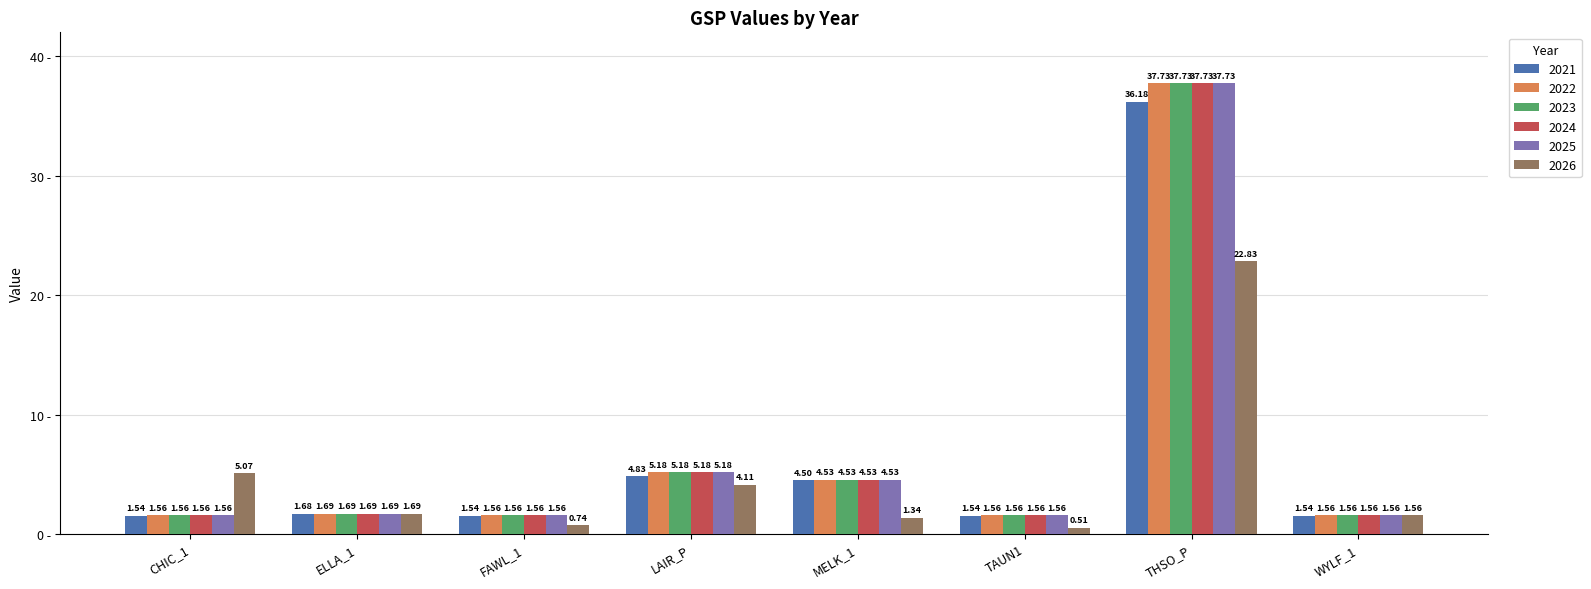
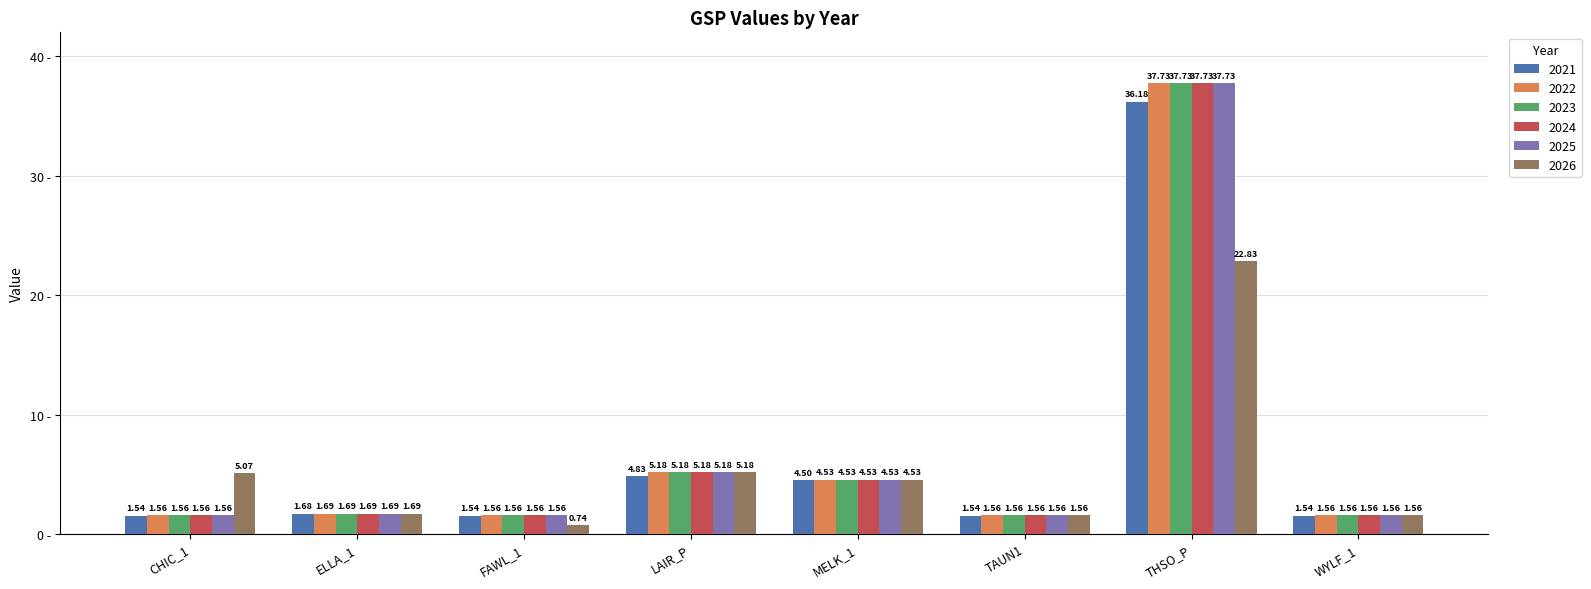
  {
    "2023": {
      "CHIC_1": 1.56,
      "ELLA_1": 1.69,
      "FAWL_1": 1.56,
      "LAIR_P": 5.18,
      "MELK_1": 4.53,
      "TAUN1": 1.56,
      "THSO_P": 37.73,
      "WYLF_1": 1.56
    },
    "2026": {
      "CHIC_1": 5.07,
      "ELLA_1": 1.69,
      "FAWL_1": 0.74,
-     "LAIR_P": 4.11,
-     "MELK_1": 1.34,
-     "TAUN1": 0.51,
+     "LAIR_P": 5.18,
+     "MELK_1": 4.53,
+     "TAUN1": 1.56,
      "THSO_P": 22.83,
      "WYLF_1": 1.56
    }
  }
